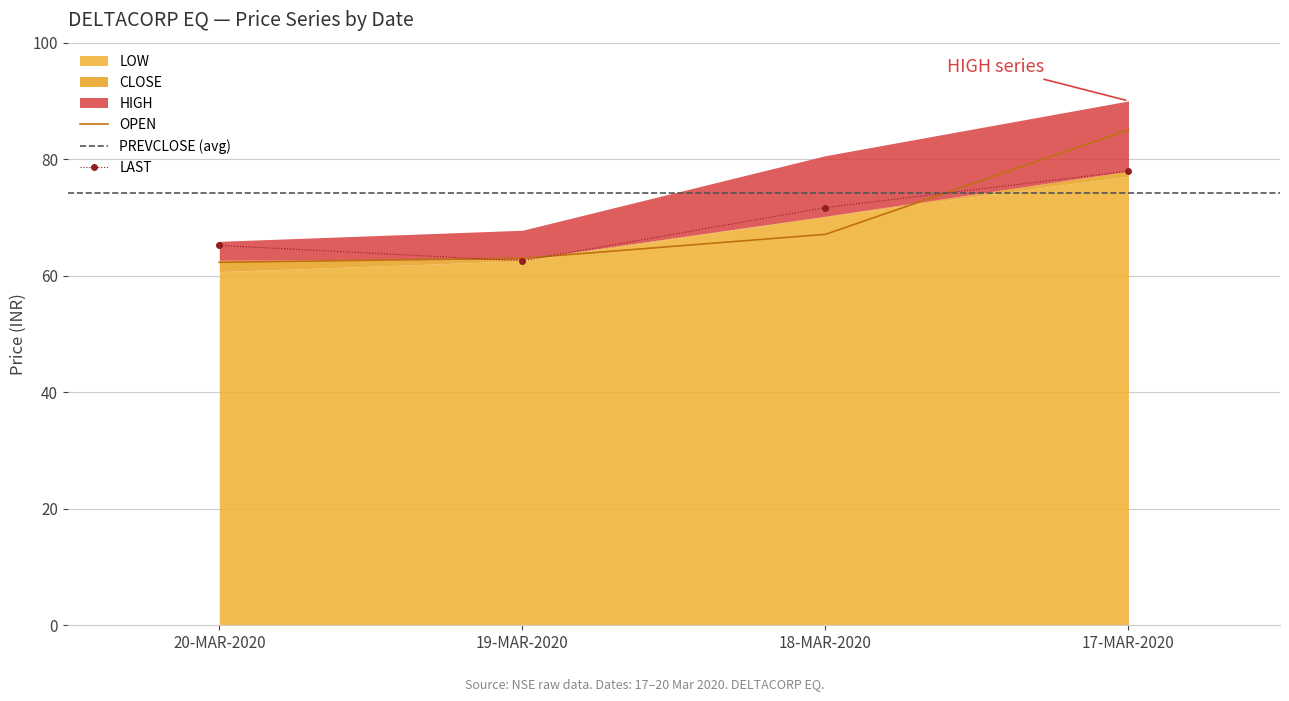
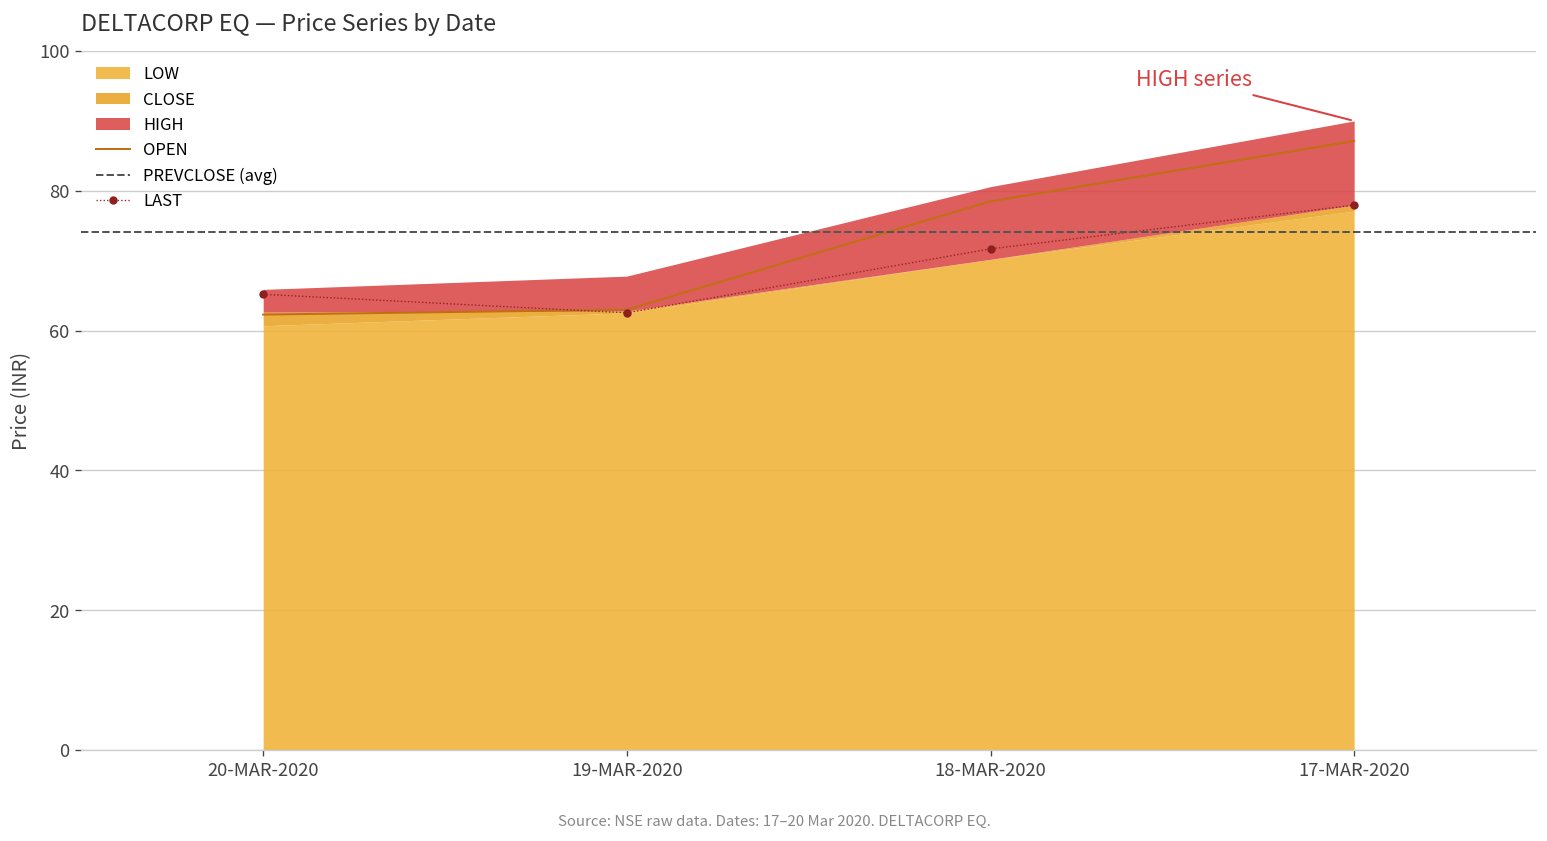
  {
    "OPEN": {
-     "18-MAR-2020": 67,
-     "17-MAR-2020": 85
+     "18-MAR-2020": 79,
+     "17-MAR-2020": 87
    },
    "LAST": {
      "20-MAR-2020": 65,
      "18-MAR-2020": 72
    }
  }
